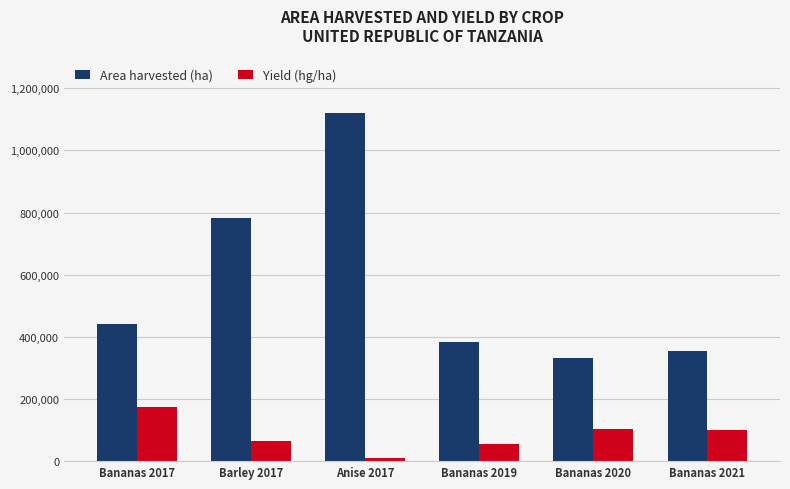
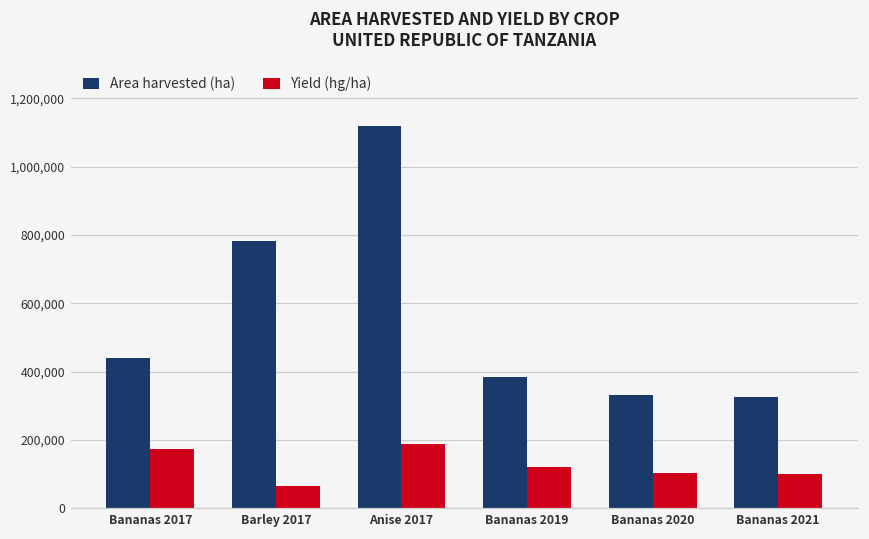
  {
    "Area harvested (ha)": {
      "Bananas 2017": "440,000",
      "Barley 2017": "780,000",
      "Anise 2017": "1,120,000",
      "Bananas 2019": "380,000",
      "Bananas 2020": "330,000",
-     "Bananas 2021": "350,000"
+     "Bananas 2021": "330,000"
    },
    "Yield (hg/ha)": {
      "Bananas 2017": "170,000",
      "Barley 2017": "70,000",
-     "Anise 2017": "10,000",
-     "Bananas 2019": "60,000",
+     "Anise 2017": "190,000",
+     "Bananas 2019": "120,000",
      "Bananas 2020": "100,000",
      "Bananas 2021": "100,000"
    }
  }
